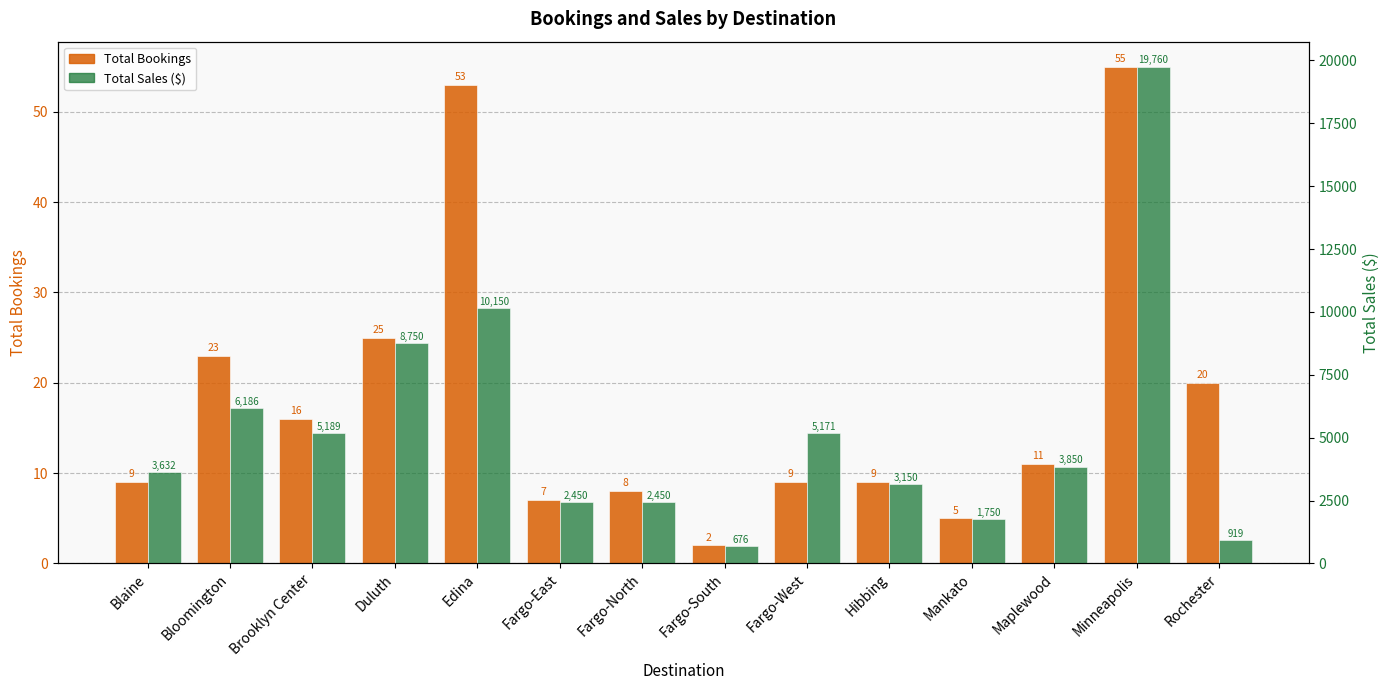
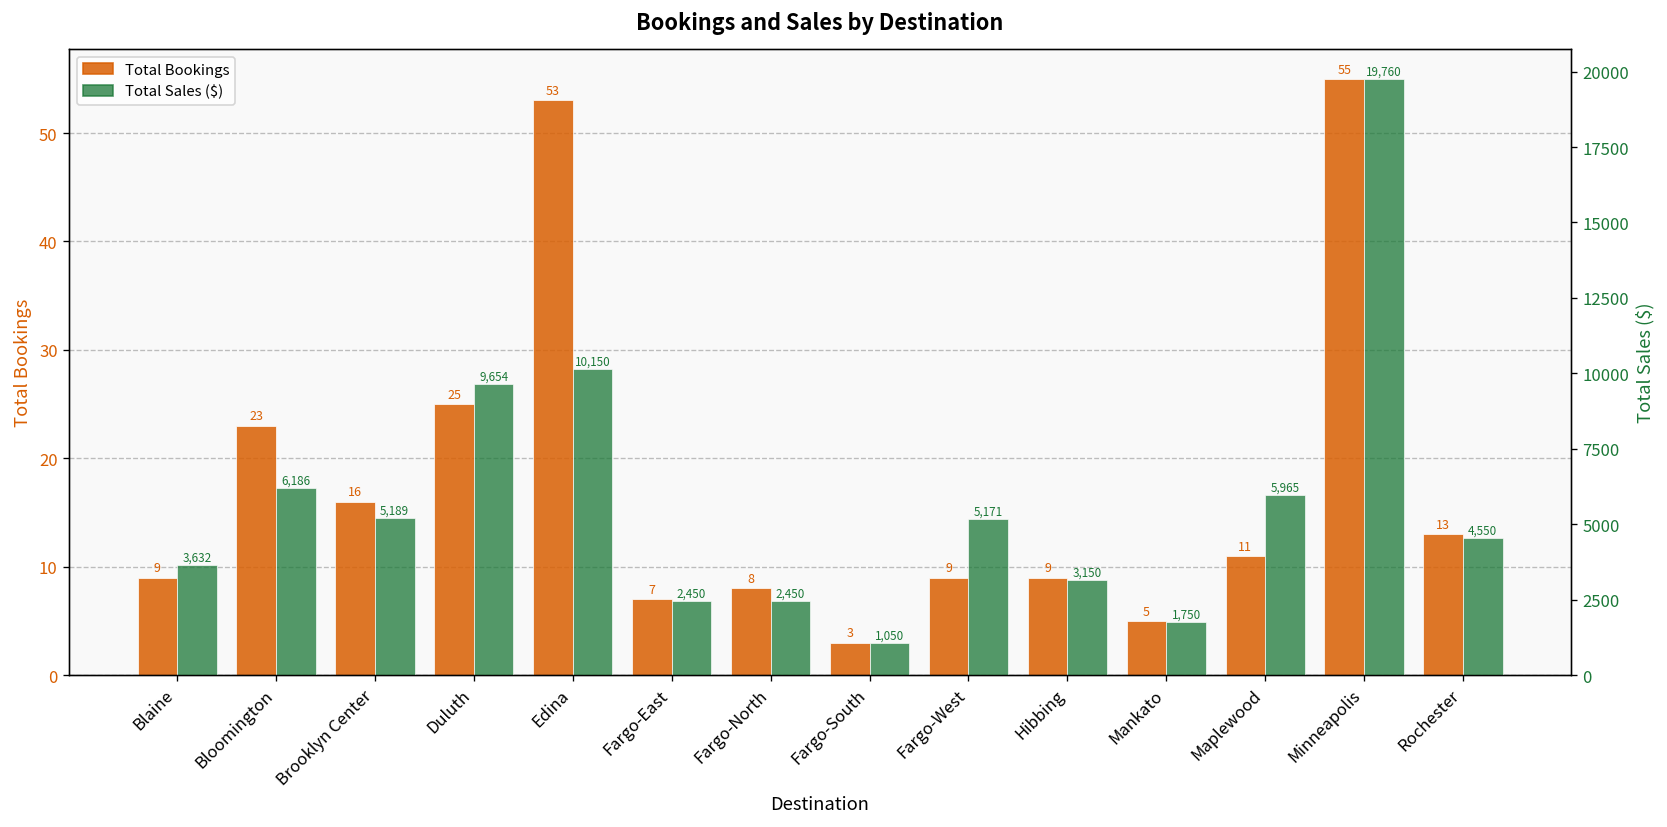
  {
    "Total Bookings": {
      "Blaine": "9",
      "Bloomington": "23",
      "Brooklyn Center": "16",
      "Duluth": "25",
      "Edina": "53",
      "Fargo-East": "7",
      "Fargo-North": "8",
-     "Fargo-South": "2",
+     "Fargo-South": "3",
      "Fargo-West": "9",
      "Hibbing": "9",
      "Mankato": "5",
      "Maplewood": "11",
      "Minneapolis": "55",
-     "Rochester": "20"
+     "Rochester": "13"
    },
    "Total Sales ($)": {
      "Blaine": "3,632",
      "Bloomington": "6,186",
      "Brooklyn Center": "5,189",
-     "Duluth": "8,750",
+     "Duluth": "9,654",
      "Edina": "10,150",
      "Fargo-East": "2,450",
      "Fargo-North": "2,450",
-     "Fargo-South": "676",
+     "Fargo-South": "1,050",
      "Fargo-West": "5,171",
      "Hibbing": "3,150",
      "Mankato": "1,750",
-     "Maplewood": "3,850",
+     "Maplewood": "5,965",
      "Minneapolis": "19,760",
-     "Rochester": "919"
+     "Rochester": "4,550"
    }
  }
